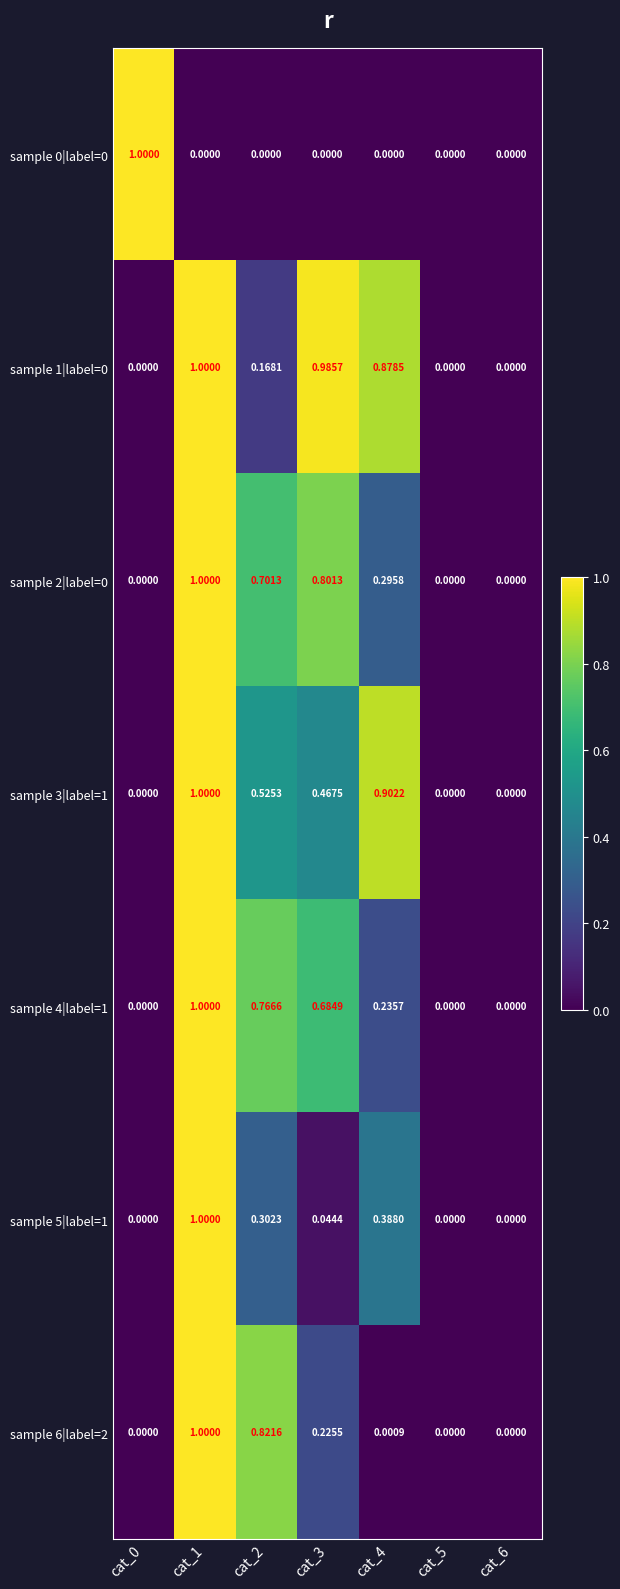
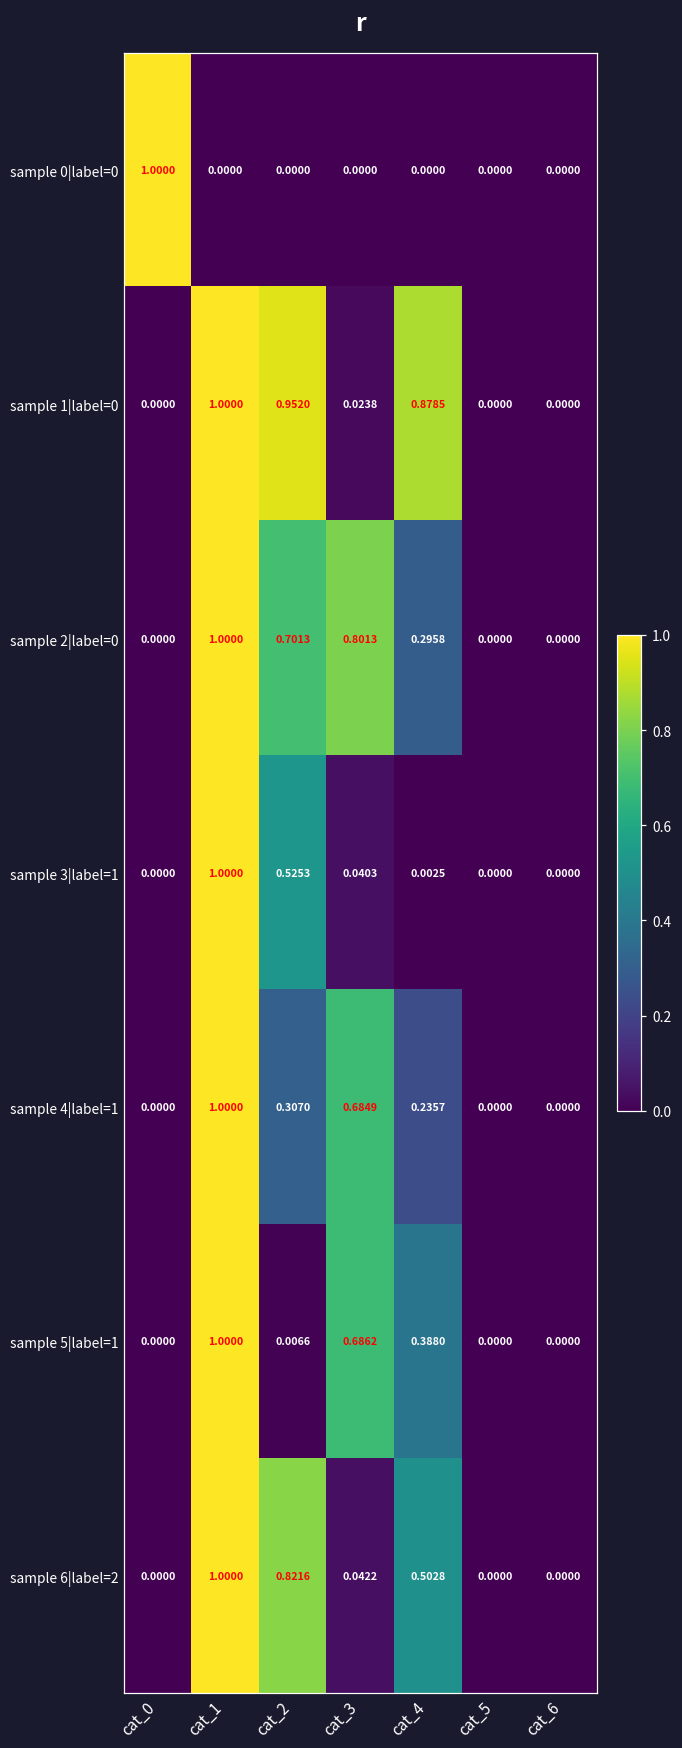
  {
    "sample 0|label=0": {
      "cat_0": 1.0000,
      "cat_1": 0.0000,
      "cat_2": 0.0000,
      "cat_3": 0.0000,
      "cat_4": 0.0000,
      "cat_5": 0.0000,
      "cat_6": 0.0000
    },
    "sample 1|label=0": {
      "cat_0": 0.0000,
      "cat_1": 1.0000,
-     "cat_2": 0.1681,
-     "cat_3": 0.9857,
+     "cat_2": 0.9520,
+     "cat_3": 0.0238,
      "cat_4": 0.8785,
      "cat_5": 0.0000,
      "cat_6": 0.0000
    },
    "sample 2|label=0": {
      "cat_0": 0.0000,
      "cat_1": 1.0000,
      "cat_2": 0.7013,
      "cat_3": 0.8013,
      "cat_4": 0.2958,
      "cat_5": 0.0000,
      "cat_6": 0.0000
    },
    "sample 3|label=1": {
      "cat_0": 0.0000,
      "cat_1": 1.0000,
      "cat_2": 0.5253,
-     "cat_3": 0.4675,
-     "cat_4": 0.9022,
+     "cat_3": 0.0403,
+     "cat_4": 0.0025,
      "cat_5": 0.0000,
      "cat_6": 0.0000
    },
    "sample 4|label=1": {
      "cat_0": 0.0000,
      "cat_1": 1.0000,
-     "cat_2": 0.7666,
+     "cat_2": 0.3070,
      "cat_3": 0.6849,
      "cat_4": 0.2357,
      "cat_5": 0.0000,
      "cat_6": 0.0000
    },
    "sample 5|label=1": {
      "cat_0": 0.0000,
      "cat_1": 1.0000,
-     "cat_2": 0.3023,
-     "cat_3": 0.0444,
+     "cat_2": 0.0066,
+     "cat_3": 0.6862,
      "cat_4": 0.3880,
      "cat_5": 0.0000,
      "cat_6": 0.0000
    },
    "sample 6|label=2": {
      "cat_0": 0.0000,
      "cat_1": 1.0000,
      "cat_2": 0.8216,
-     "cat_3": 0.2255,
-     "cat_4": 0.0009,
+     "cat_3": 0.0422,
+     "cat_4": 0.5028,
      "cat_5": 0.0000,
      "cat_6": 0.0000
    }
  }
